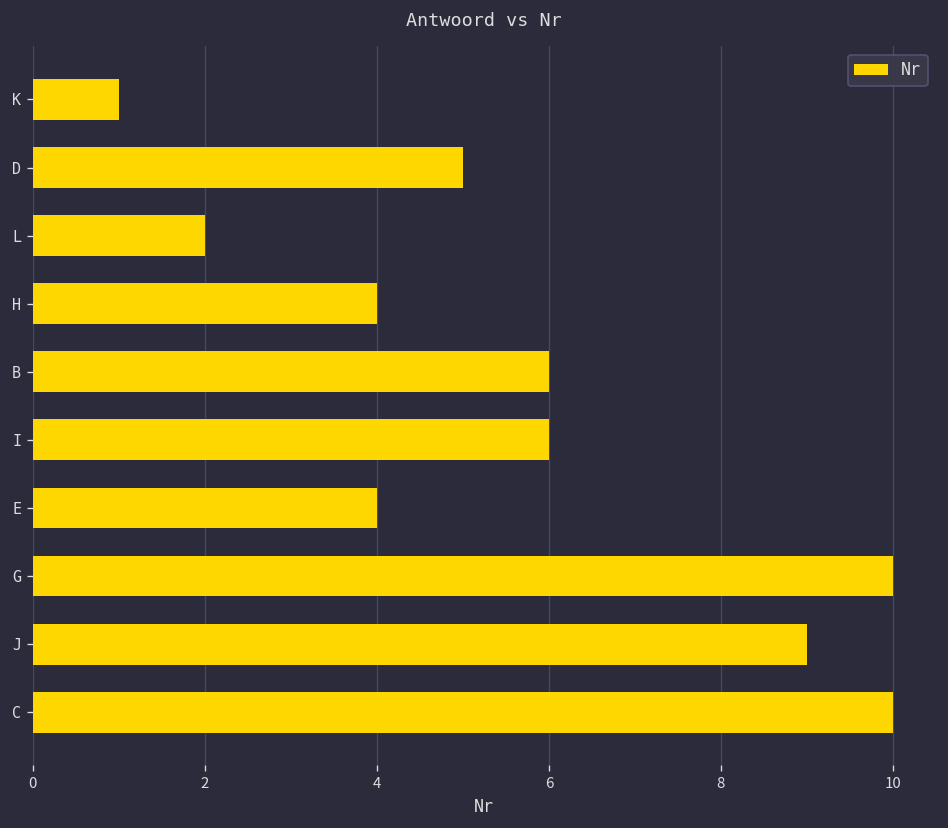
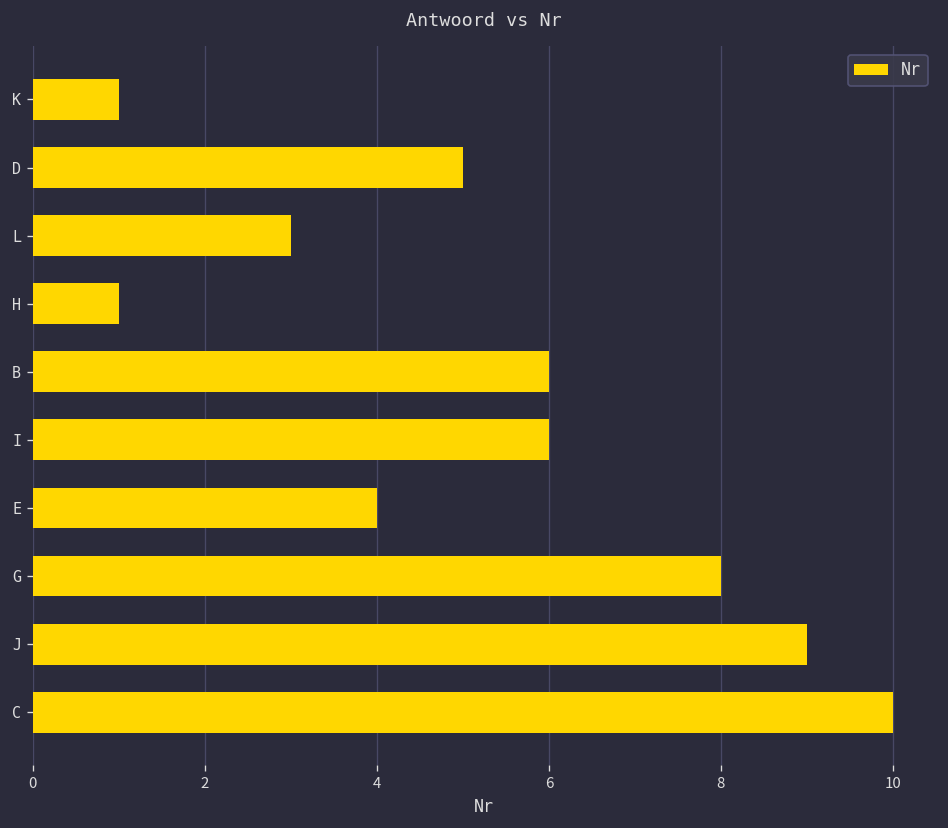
  {
    "K": 1,
    "D": 5,
-   "L": 2,
-   "H": 4,
+   "L": 3,
+   "H": 1,
    "B": 6,
    "I": 6,
    "E": 4,
-   "G": 10,
+   "G": 8,
    "J": 9,
    "C": 10
  }
